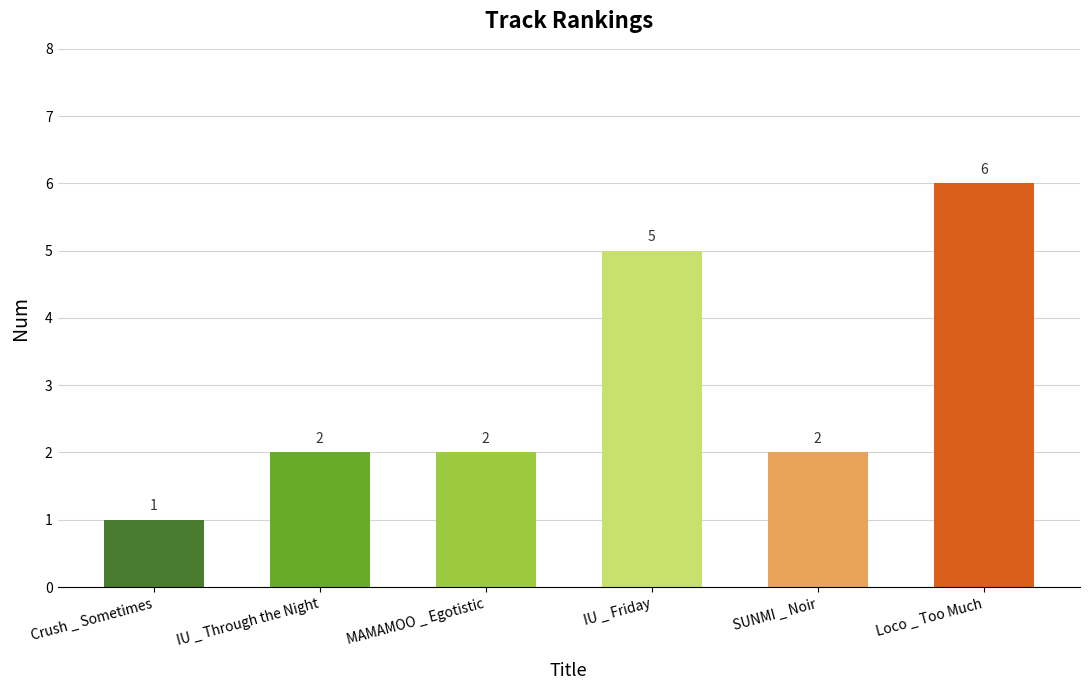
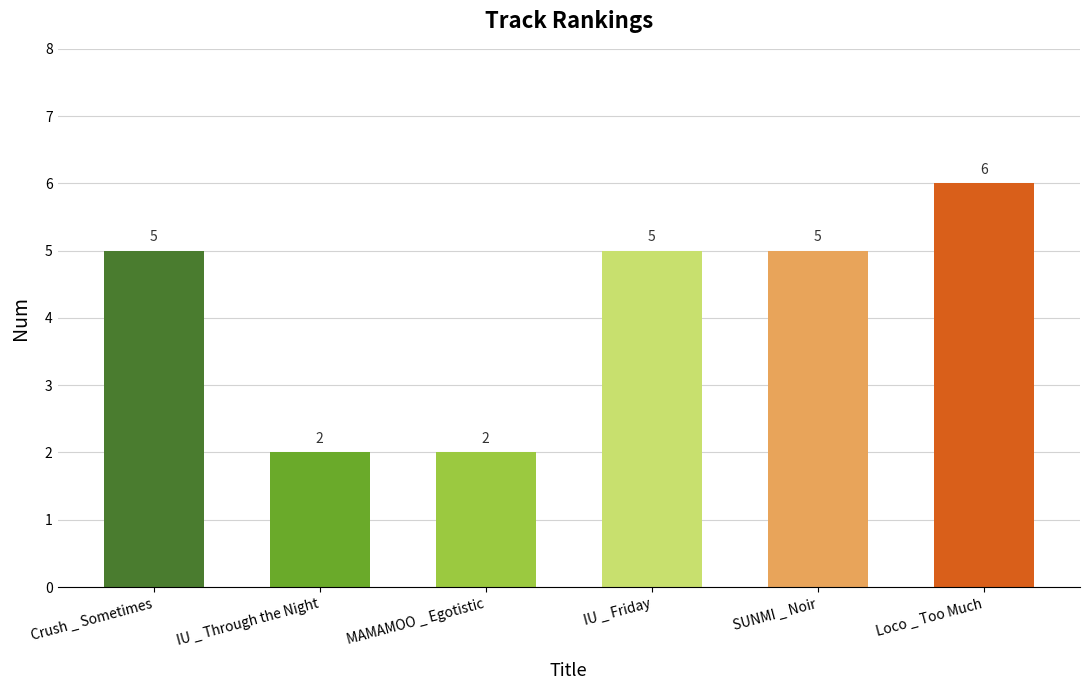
  {
-   "Crush _ Sometimes": 1,
+   "Crush _ Sometimes": 5,
    "IU _ Through the Night": 2,
    "MAMAMOO _ Egotistic": 2,
    "IU _ Friday": 5,
-   "SUNMI _ Noir": 2,
+   "SUNMI _ Noir": 5,
    "Loco _ Too Much": 6
  }
